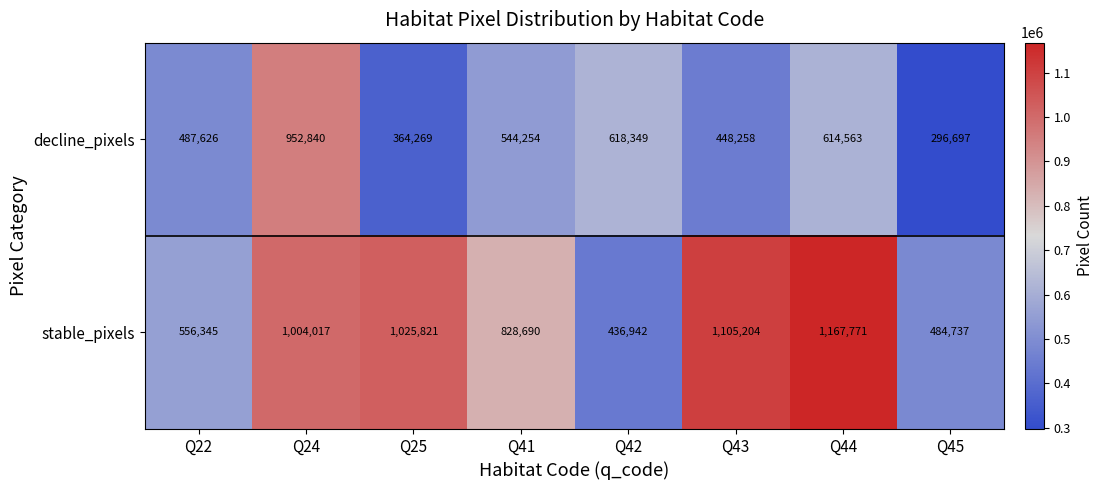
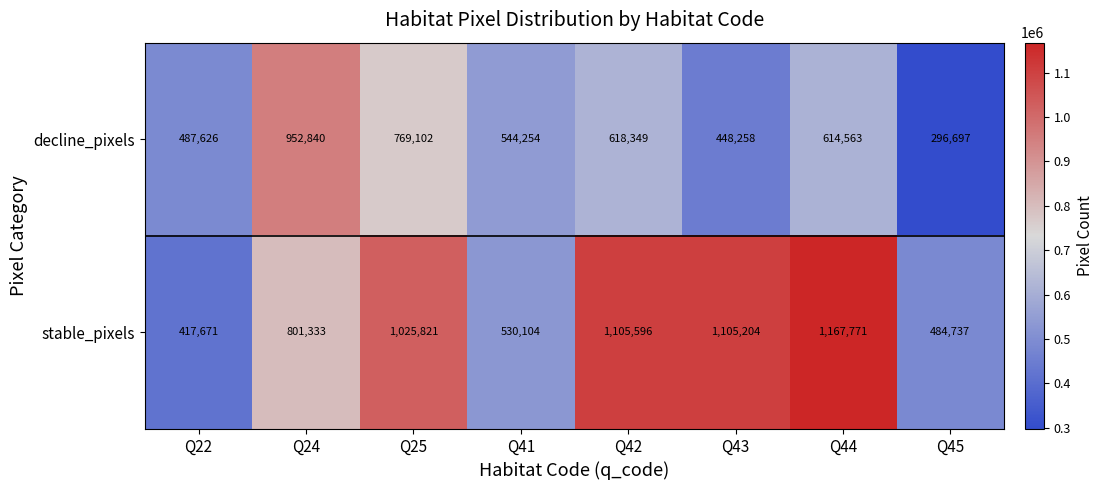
  {
    "decline_pixels": {
      "Q22": "487,626",
      "Q24": "952,840",
-     "Q25": "364,269",
+     "Q25": "769,102",
      "Q41": "544,254",
      "Q42": "618,349",
      "Q43": "448,258",
      "Q44": "614,563",
      "Q45": "296,697"
    },
    "stable_pixels": {
-     "Q22": "556,345",
-     "Q24": "1,004,017",
+     "Q22": "417,671",
+     "Q24": "801,333",
      "Q25": "1,025,821",
-     "Q41": "828,690",
-     "Q42": "436,942",
+     "Q41": "530,104",
+     "Q42": "1,105,596",
      "Q43": "1,105,204",
      "Q44": "1,167,771",
      "Q45": "484,737"
    }
  }
